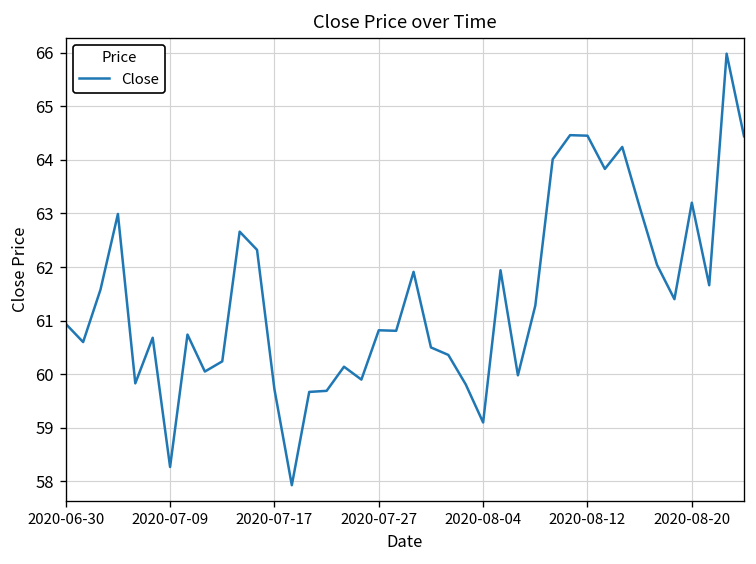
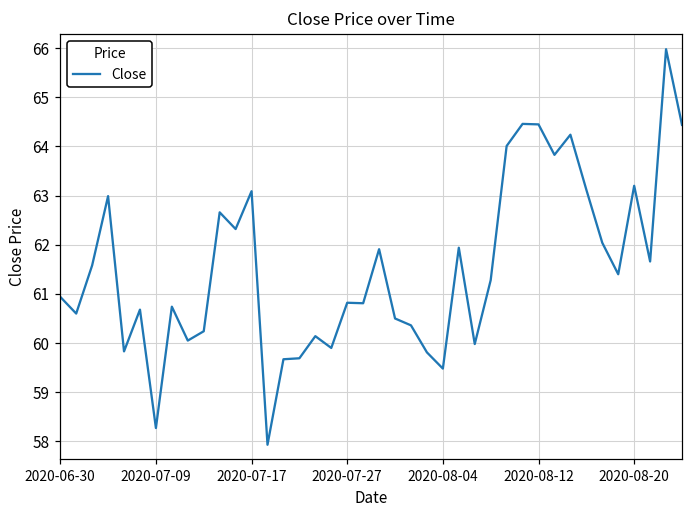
  {
    "2020-06-30": 60.9,
    "2020-07-09": 58.3,
-   "2020-07-17": 59.7,
+   "2020-07-17": 63.1,
    "2020-07-27": 60.8,
-   "2020-08-04": 59.1,
+   "2020-08-04": 59.5,
    "2020-08-12": 64.5,
    "2020-08-20": 63.2
  }
